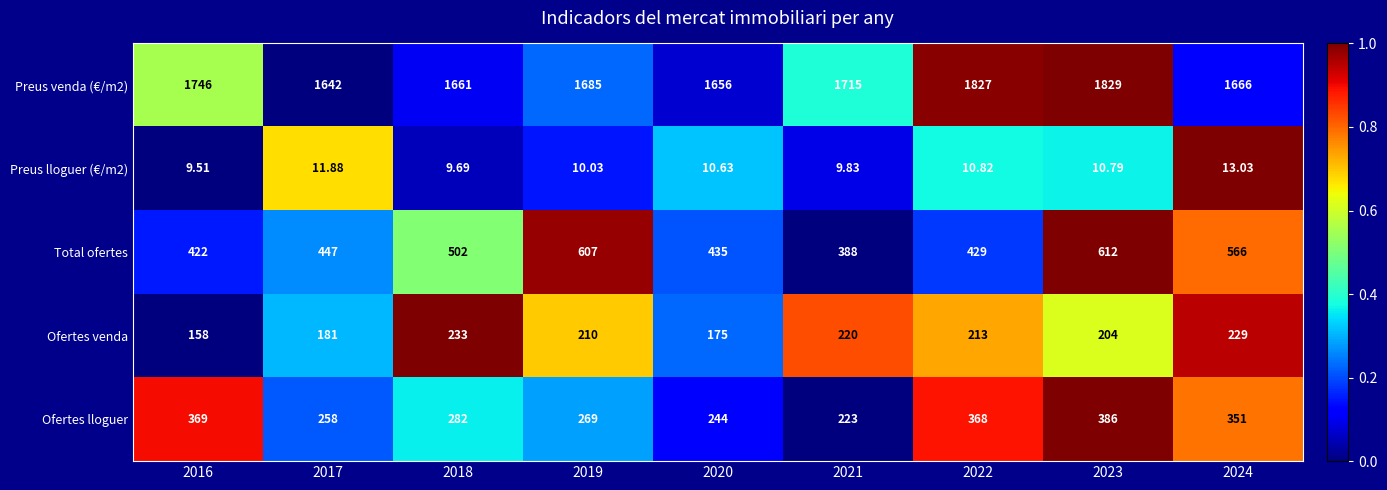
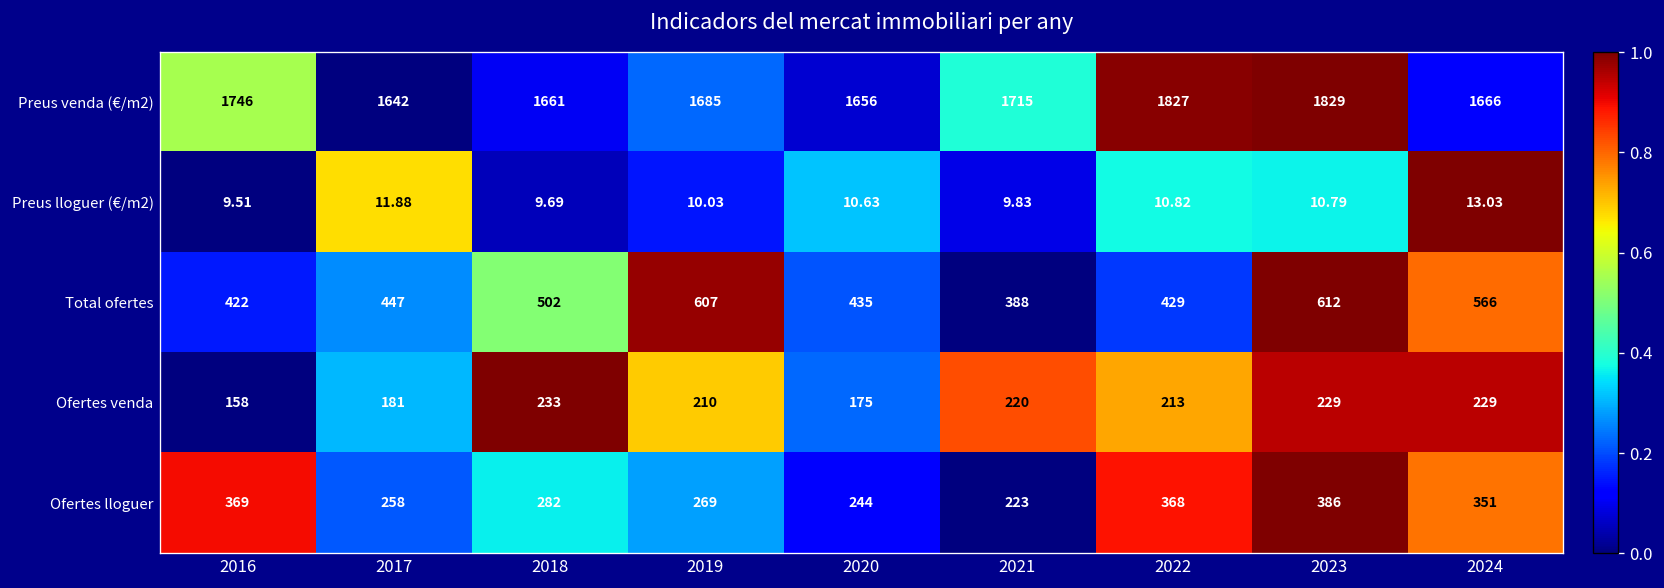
  {
    "Preus venda (€/m2)": {
      "2016": 1746,
      "2017": 1642,
      "2018": 1661,
      "2019": 1685,
      "2020": 1656,
      "2021": 1715,
      "2022": 1827,
      "2023": 1829,
      "2024": 1666
    },
    "Preus lloguer (€/m2)": {
      "2016": 9.51,
      "2017": 11.88,
      "2018": 9.69,
      "2019": 10.03,
      "2020": 10.63,
      "2021": 9.83,
      "2022": 10.82,
      "2023": 10.79,
      "2024": 13.03
    },
    "Total ofertes": {
      "2016": 422,
      "2017": 447,
      "2018": 502,
      "2019": 607,
      "2020": 435,
      "2021": 388,
      "2022": 429,
      "2023": 612,
      "2024": 566
    },
    "Ofertes venda": {
      "2016": 158,
      "2017": 181,
      "2018": 233,
      "2019": 210,
      "2020": 175,
      "2021": 220,
      "2022": 213,
-     "2023": 204,
+     "2023": 229,
      "2024": 229
    },
    "Ofertes lloguer": {
      "2016": 369,
      "2017": 258,
      "2018": 282,
      "2019": 269,
      "2020": 244,
      "2021": 223,
      "2022": 368,
      "2023": 386,
      "2024": 351
    }
  }
